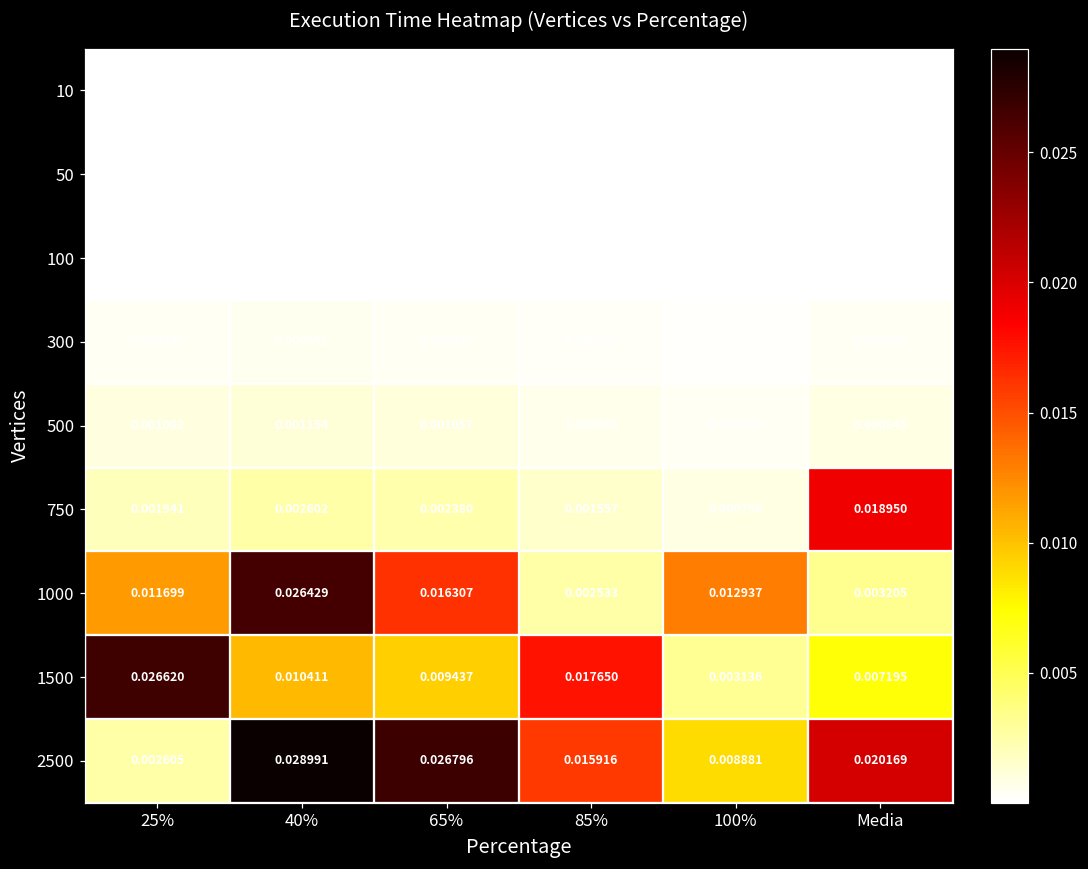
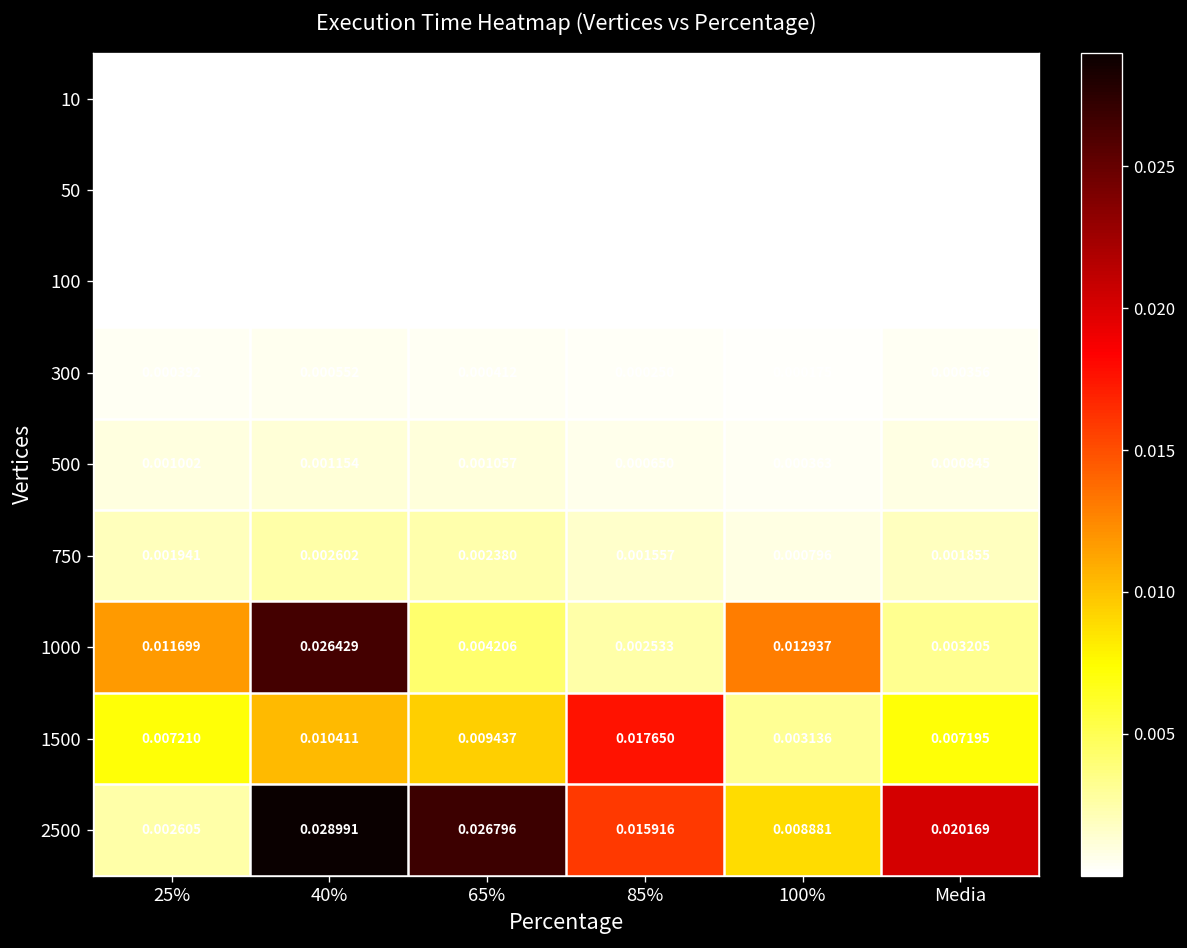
  {
    "750": {
      "25%": 0.001941,
      "40%": 0.002602,
      "65%": 0.002380,
      "85%": 0.001557,
-     "Media": 0.018950
+     "Media": 0.001855
    },
    "1000": {
      "25%": 0.011699,
      "40%": 0.026429,
-     "65%": 0.016307,
+     "65%": 0.004206,
      "85%": 0.002533,
      "100%": 0.012937,
      "Media": 0.003205
    },
    "1500": {
-     "25%": 0.026620,
+     "25%": 0.007210,
      "40%": 0.010411,
      "65%": 0.009437,
      "85%": 0.017650,
      "100%": 0.003136,
      "Media": 0.007195
    },
    "2500": {
      "25%": 0.002605,
      "40%": 0.028991,
      "65%": 0.026796,
      "85%": 0.015916,
      "100%": 0.008881,
      "Media": 0.020169
    }
  }
